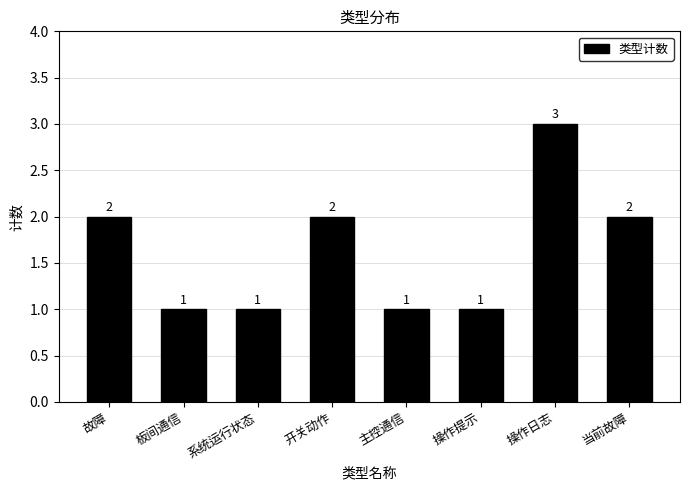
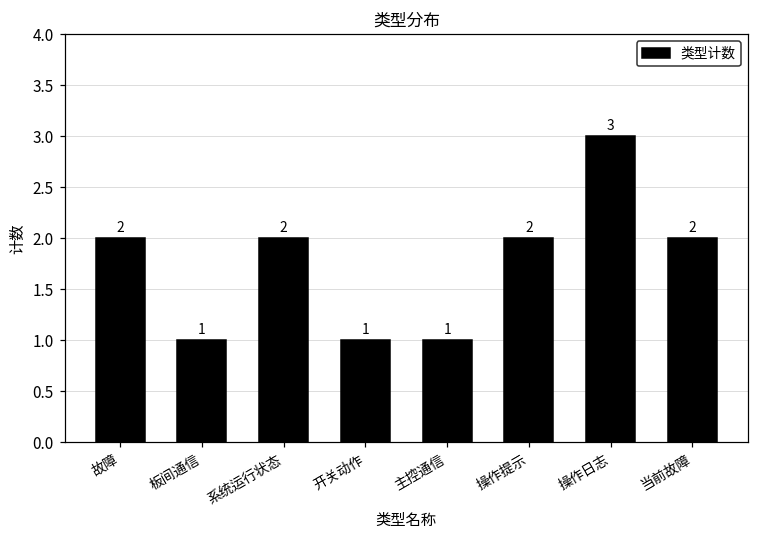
  {
    "故障": 2,
    "板间通信": 1,
-   "系统运行状态": 1,
-   "开关动作": 2,
+   "系统运行状态": 2,
+   "开关动作": 1,
    "主控通信": 1,
-   "操作提示": 1,
+   "操作提示": 2,
    "操作日志": 3,
    "当前故障": 2
  }
